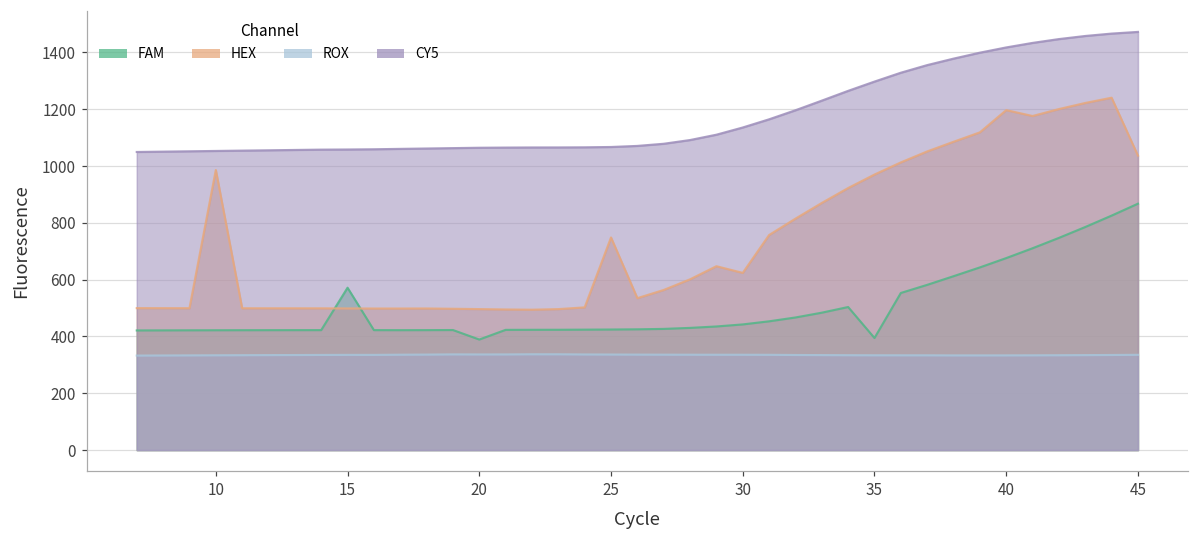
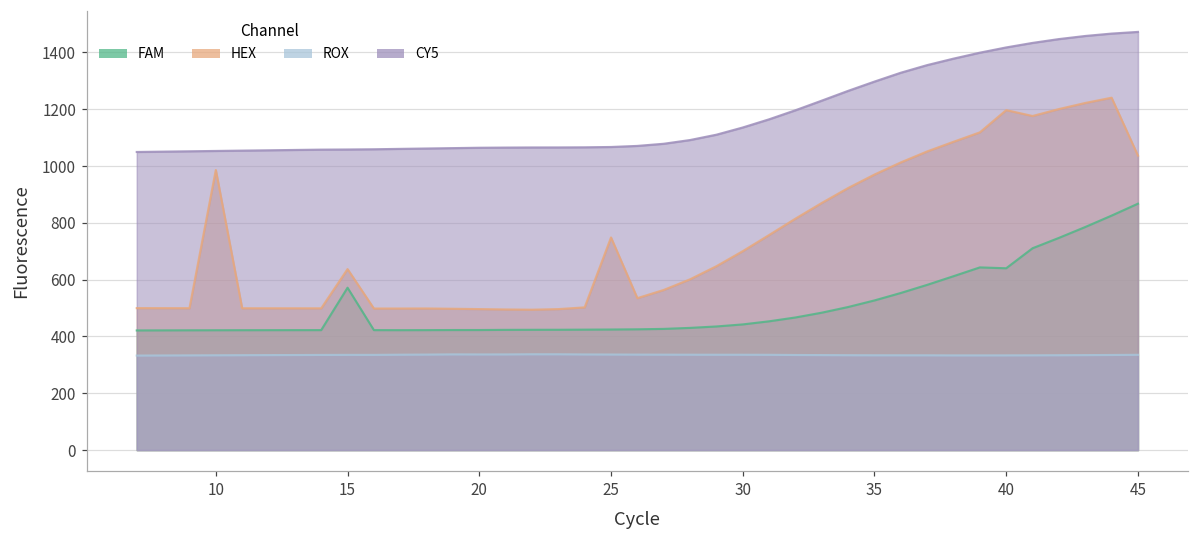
  {
    "FAM": {
      "10": 420,
      "15": 570,
-     "20": 390,
+     "20": 420,
      "25": 420,
      "30": 440,
-     "35": 390,
-     "40": 680,
+     "35": 530,
+     "40": 640,
      "45": 870
    },
    "HEX": {
      "10": 990,
-     "15": 500,
+     "15": 640,
      "20": 500,
      "25": 750,
-     "30": 620,
+     "30": 700,
      "35": 970,
      "40": 1200,
      "45": 1040
    }
  }
